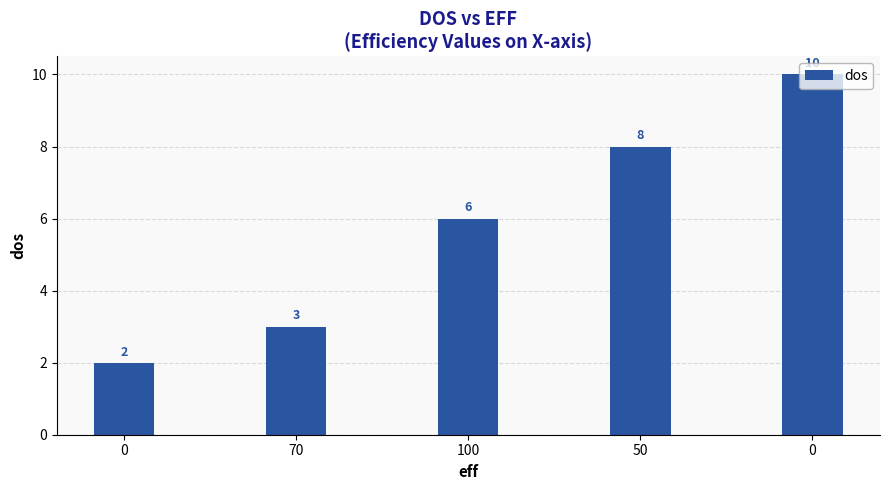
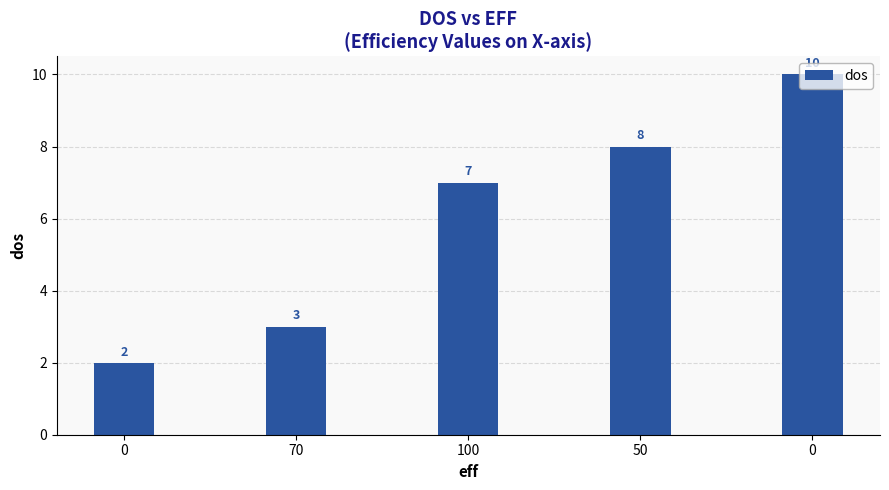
  {
    "70": 3,
-   "100": 6,
+   "100": 7,
    "50": 8
  }
